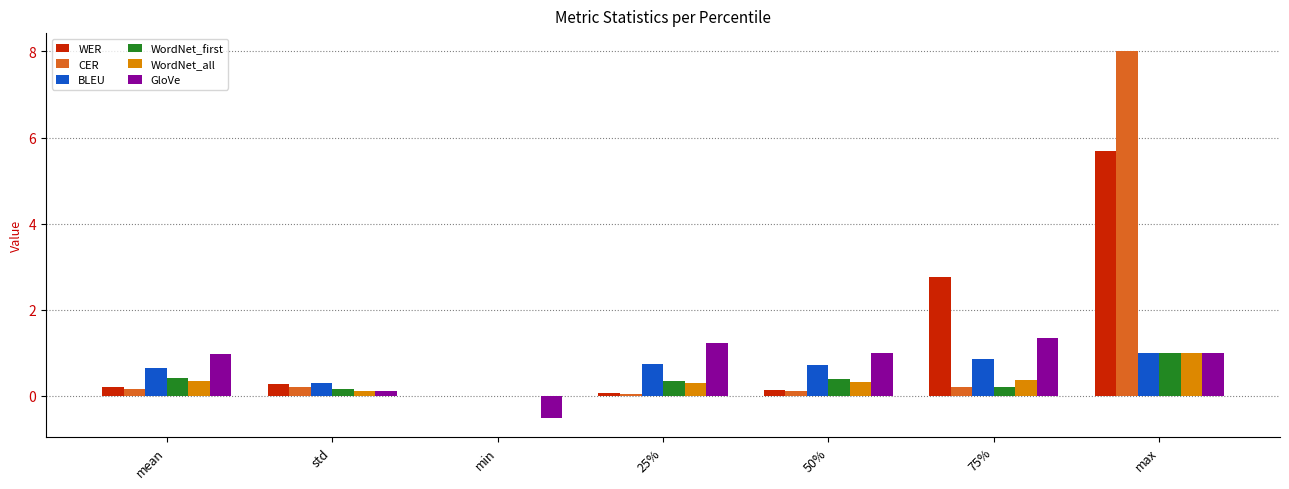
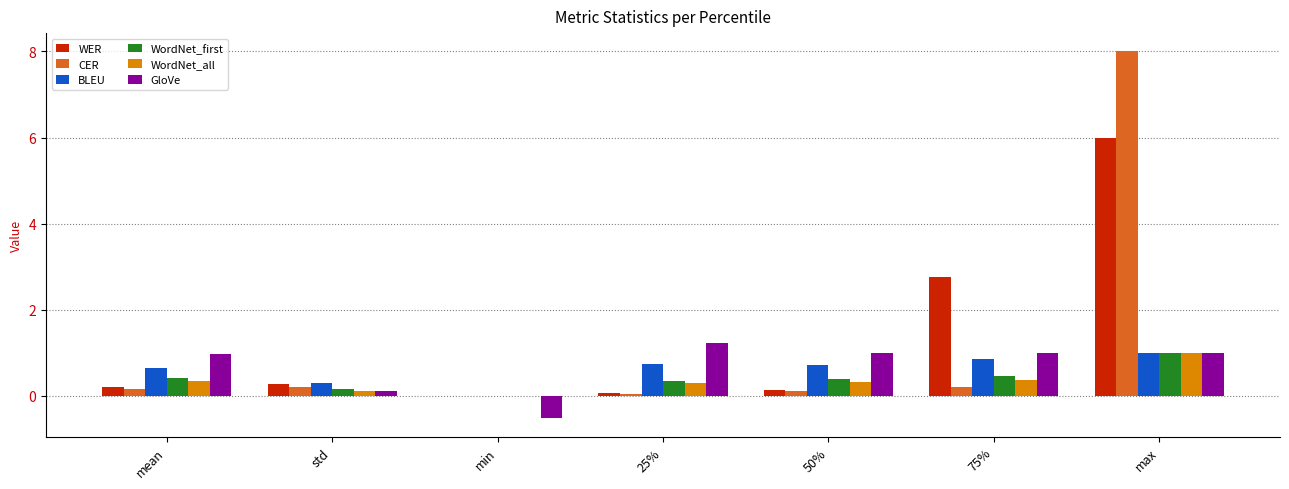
  {
    "WER": {
      "mean": 0.2,
      "std": 0.3,
      "min": 0.0,
      "25%": 0.1,
      "50%": 0.1,
      "75%": 2.8,
-     "max": 5.7
+     "max": 6.0
    },
    "BLEU": {
      "mean": 0.7,
      "std": 0.3,
      "min": 0.0,
      "25%": 0.7,
      "50%": 0.7,
      "75%": 0.9,
      "max": 1.0
    },
    "WordNet_first": {
      "mean": 0.4,
      "std": 0.2,
      "min": 0.0,
      "25%": 0.3,
      "50%": 0.4,
-     "75%": 0.2,
+     "75%": 0.5,
      "max": 1.0
    },
    "GloVe": {
      "mean": 1.0,
      "std": 0.1,
      "min": -0.5,
      "25%": 1.2,
      "50%": 1.0,
-     "75%": 1.4,
+     "75%": 1.0,
      "max": 1.0
    }
  }
